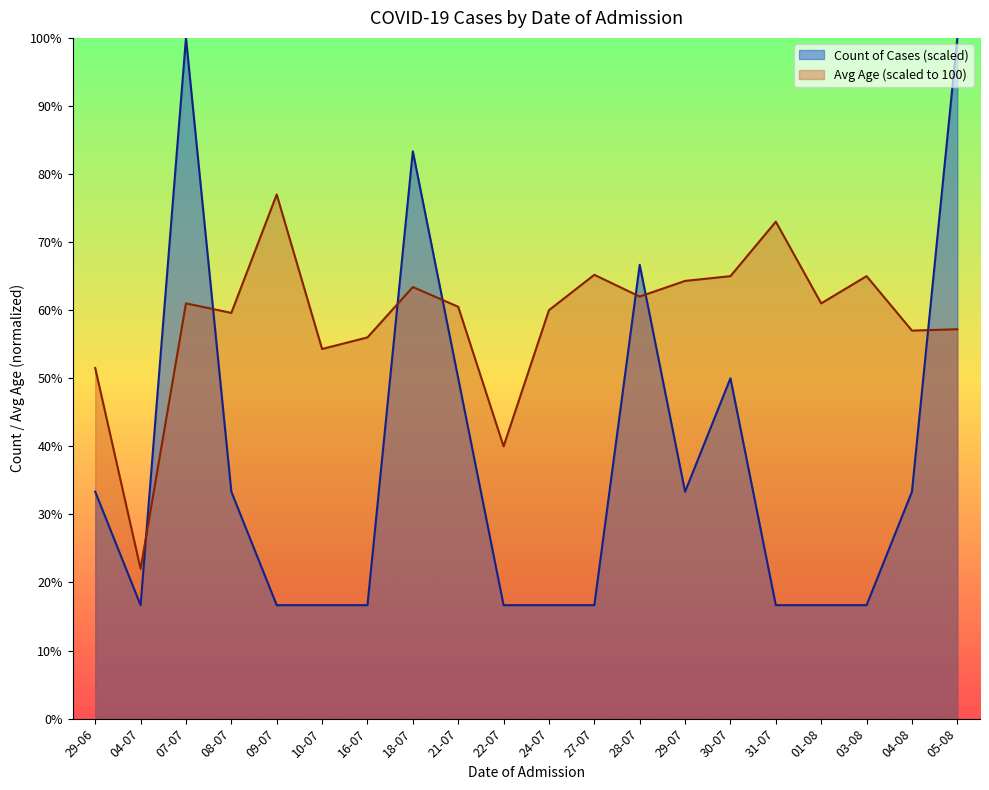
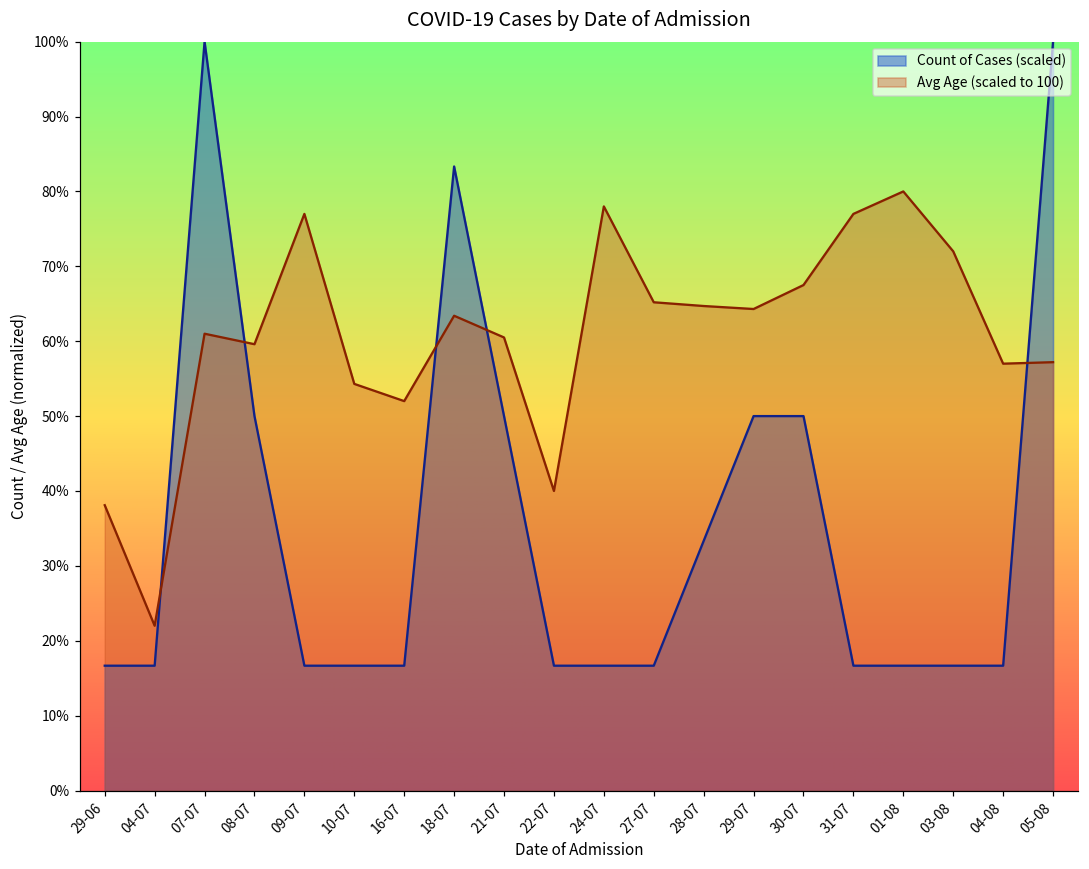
  {
    "Count of Cases (scaled)": {
-     "29-06": "33%",
+     "29-06": "17%",
      "04-07": "17%",
      "07-07": "100%",
-     "08-07": "33%",
+     "08-07": "50%",
      "09-07": "17%",
      "10-07": "17%",
      "16-07": "17%",
      "18-07": "83%",
      "21-07": "50%",
      "22-07": "17%",
      "24-07": "17%",
      "27-07": "17%",
-     "28-07": "67%",
-     "29-07": "33%",
+     "28-07": "33%",
+     "29-07": "50%",
      "30-07": "50%",
      "31-07": "17%",
      "01-08": "17%",
      "03-08": "17%",
-     "04-08": "33%",
+     "04-08": "17%",
      "05-08": "100%"
    },
    "Avg Age (scaled to 100)": {
-     "29-06": "52%",
+     "29-06": "38%",
      "04-07": "22%",
      "07-07": "61%",
      "08-07": "60%",
      "09-07": "77%",
      "10-07": "54%",
-     "16-07": "56%",
+     "16-07": "52%",
      "18-07": "63%",
      "21-07": "61%",
      "22-07": "40%",
-     "24-07": "60%",
+     "24-07": "78%",
      "27-07": "65%",
-     "28-07": "62%",
+     "28-07": "65%",
      "29-07": "64%",
-     "30-07": "65%",
-     "31-07": "73%",
-     "01-08": "61%",
-     "03-08": "65%",
+     "30-07": "68%",
+     "31-07": "77%",
+     "01-08": "80%",
+     "03-08": "72%",
      "04-08": "57%",
      "05-08": "57%"
    }
  }
